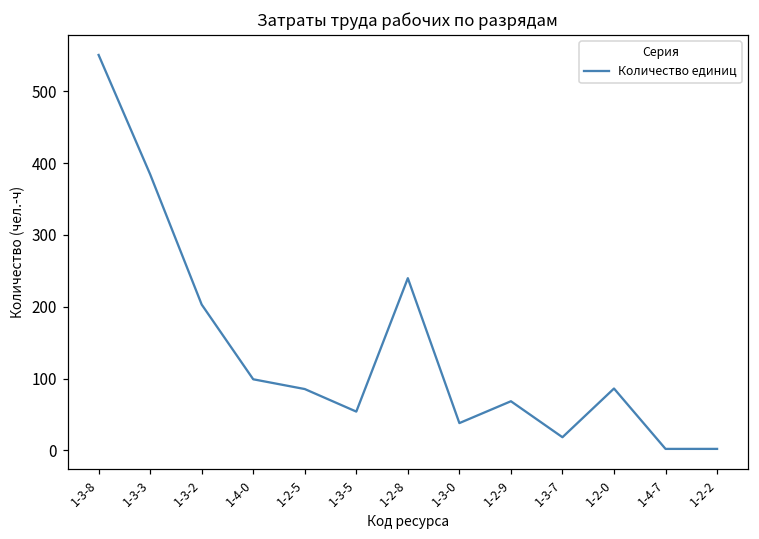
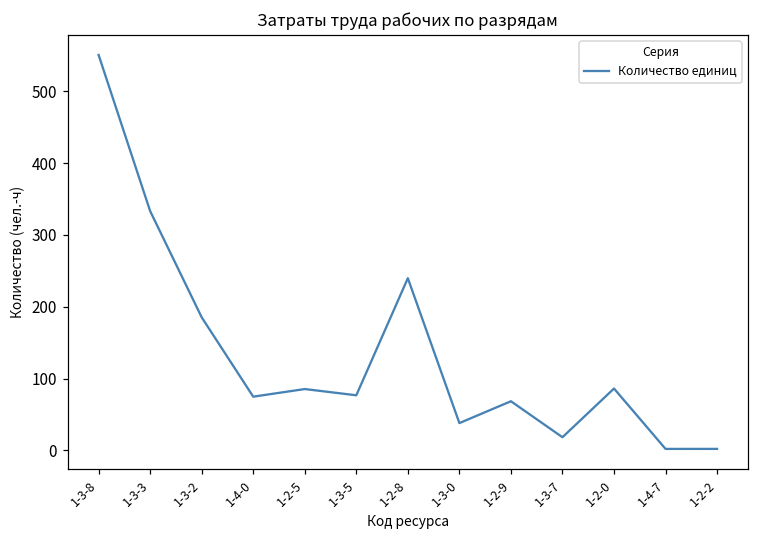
  {
    "1-3-8": 550,
-   "1-3-3": 380,
-   "1-3-2": 200,
-   "1-4-0": 100,
+   "1-3-3": 330,
+   "1-3-2": 190,
+   "1-4-0": 70,
    "1-2-5": 90,
-   "1-3-5": 50,
+   "1-3-5": 80,
    "1-2-8": 240,
    "1-3-0": 40,
    "1-2-9": 70,
    "1-3-7": 20,
    "1-2-0": 90,
    "1-4-7": 0,
    "1-2-2": 0
  }
